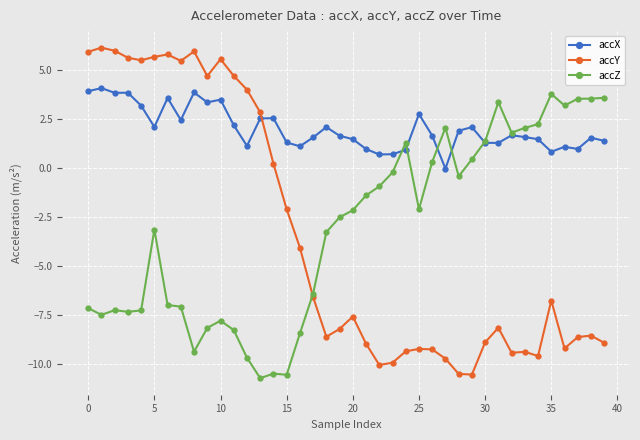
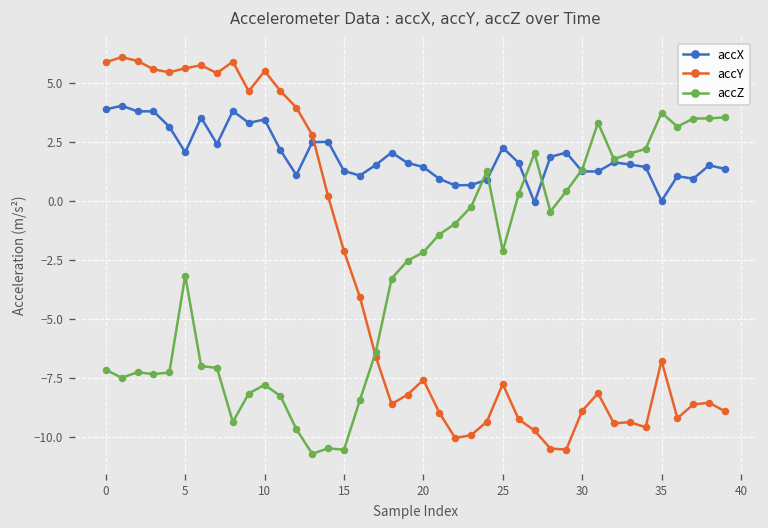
  {
    "accX": {
      "0": 3.9,
      "5": 2.1,
      "10": 3.5,
      "15": 1.3,
      "20": 1.5,
-     "25": 2.7,
-     "35": 0.8
+     "25": 2.3,
+     "35": 0.0
    },
    "accY": {
      "0": 5.9,
      "5": 5.6,
      "10": 5.5,
      "15": -2.1,
      "20": -7.6,
-     "25": -9.2,
+     "25": -7.7,
      "30": -8.9,
      "35": -6.8
    },
    "accZ": {
      "0": -7.1,
      "5": -3.1,
      "10": -7.8,
      "15": -10.5,
      "20": -2.2,
      "25": -2.1,
      "35": 3.8
    }
  }
